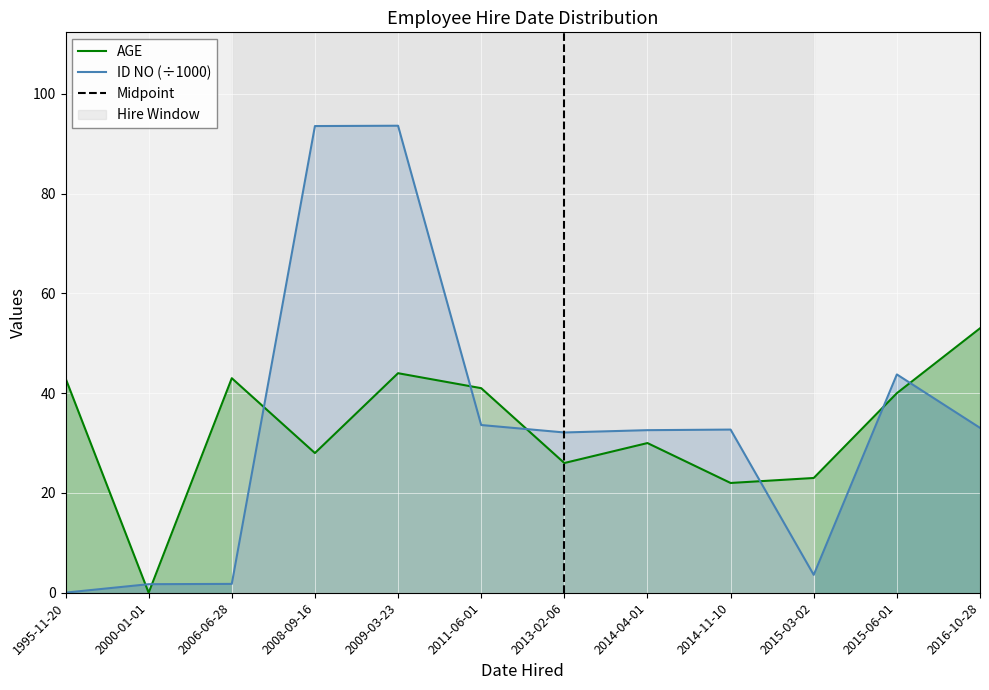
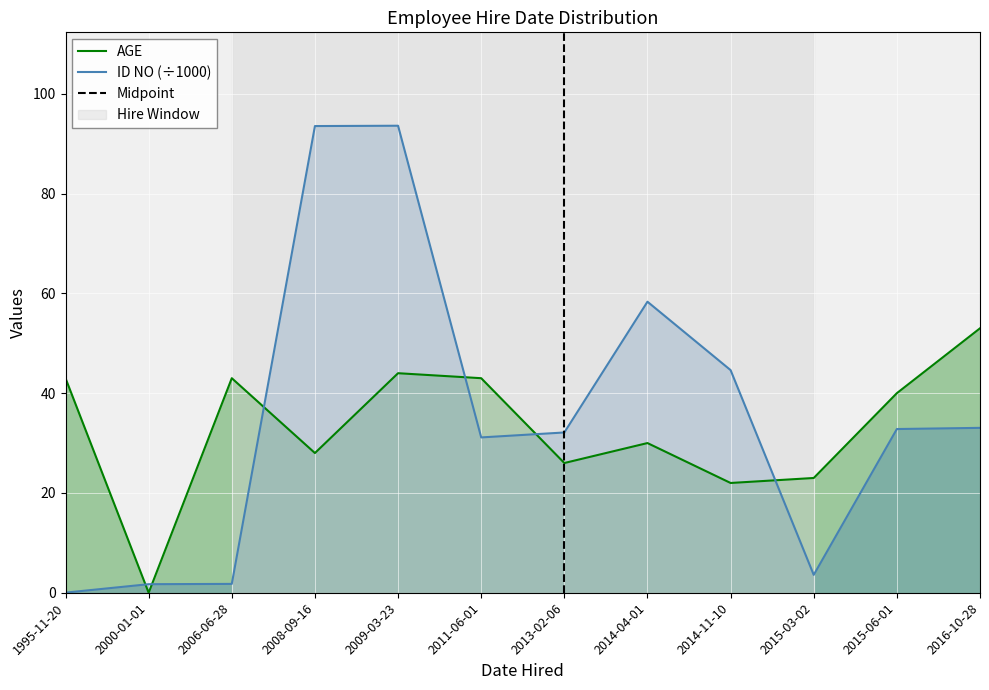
  {
    "AGE": {
      "1995-11-20": 43,
      "2000-01-01": 0,
      "2006-06-28": 43,
      "2008-09-16": 28,
      "2009-03-23": 44,
-     "2011-06-01": 41,
+     "2011-06-01": 43,
      "2013-02-06": 26,
      "2014-04-01": 30,
      "2014-11-10": 22,
      "2015-03-02": 23,
      "2015-06-01": 40,
      "2016-10-28": 53
    },
    "ID NO (÷1000)": {
      "1995-11-20": 0,
      "2000-01-01": 2,
      "2006-06-28": 2,
      "2008-09-16": 94,
      "2009-03-23": 94,
-     "2011-06-01": 34,
+     "2011-06-01": 31,
      "2013-02-06": 32,
-     "2014-04-01": 33,
-     "2014-11-10": 33,
+     "2014-04-01": 58,
+     "2014-11-10": 45,
      "2015-03-02": 4,
-     "2015-06-01": 44,
+     "2015-06-01": 33,
      "2016-10-28": 33
    }
  }
